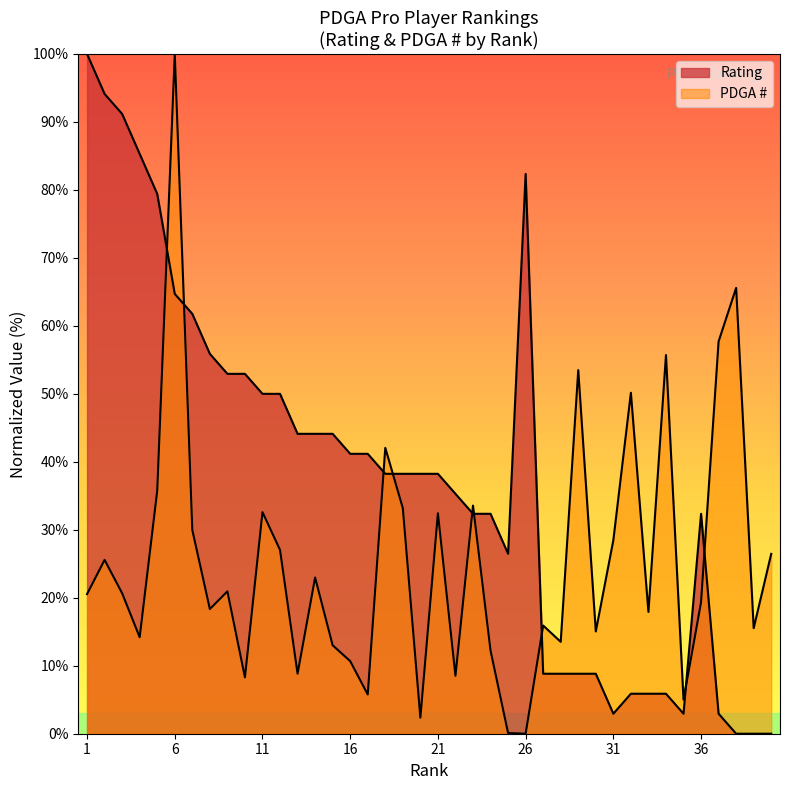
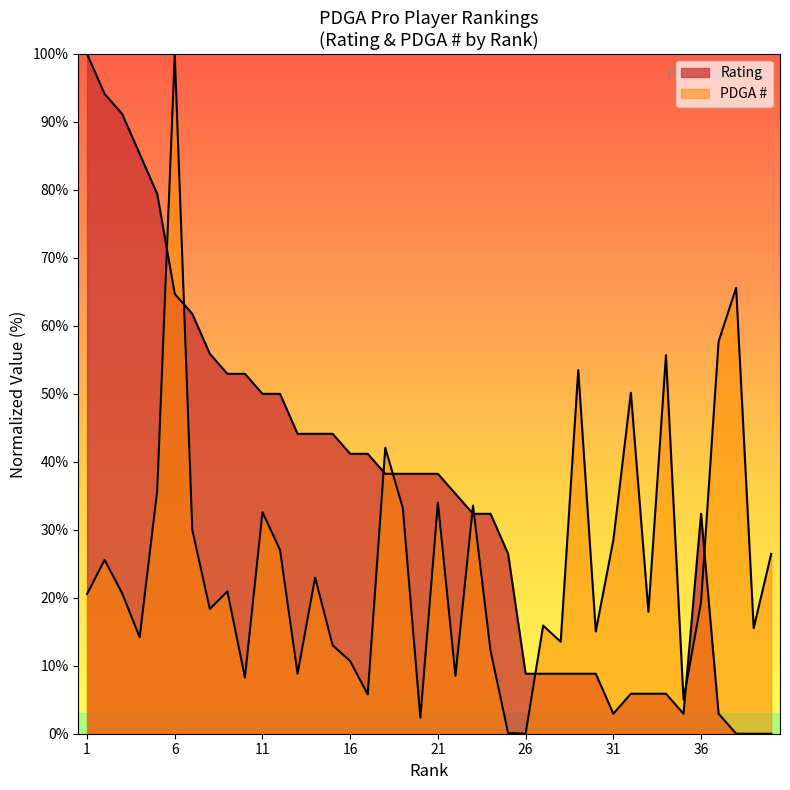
  {
    "Rating": {
      "1": "100%",
      "6": "65%",
      "11": "50%",
      "16": "41%",
      "21": "38%",
-     "26": "82%",
+     "26": "9%",
      "36": "32%"
    },
    "PDGA #": {
      "1": "21%",
      "6": "100%",
      "11": "33%",
      "16": "11%",
-     "21": "32%",
+     "21": "34%",
      "31": "28%",
      "36": "19%"
    }
  }
